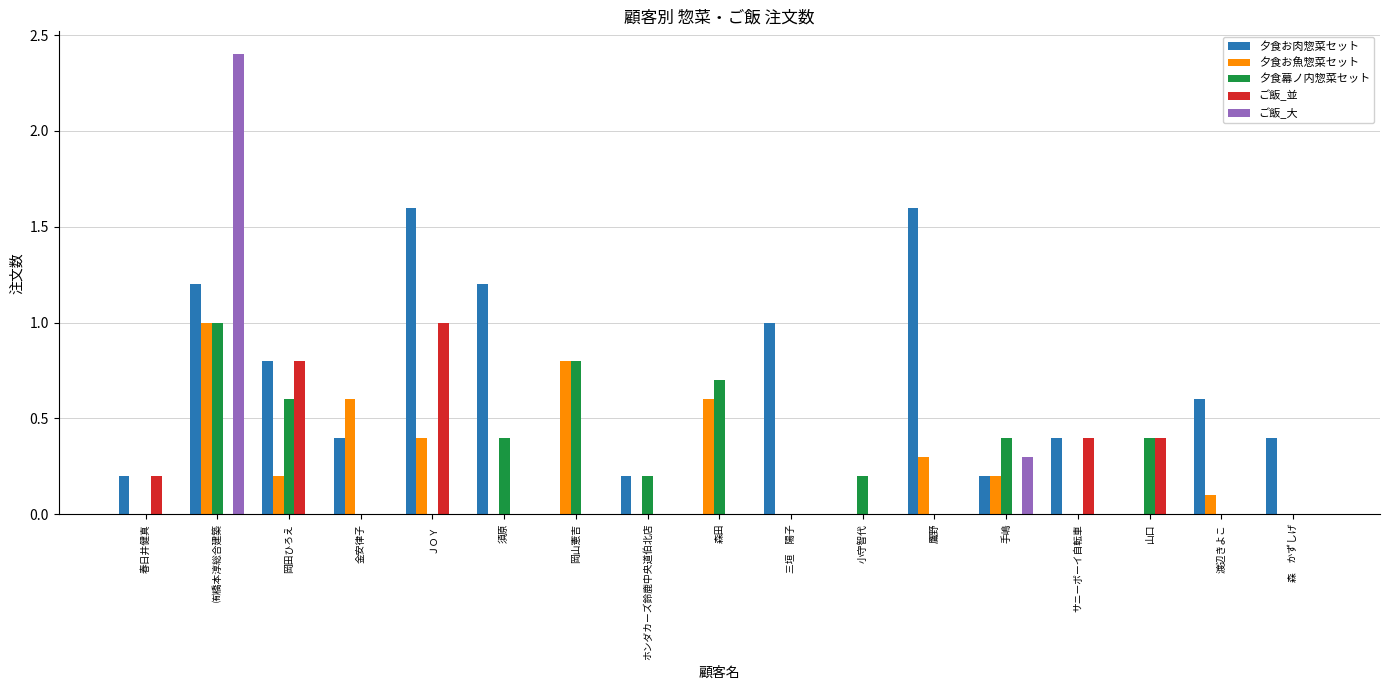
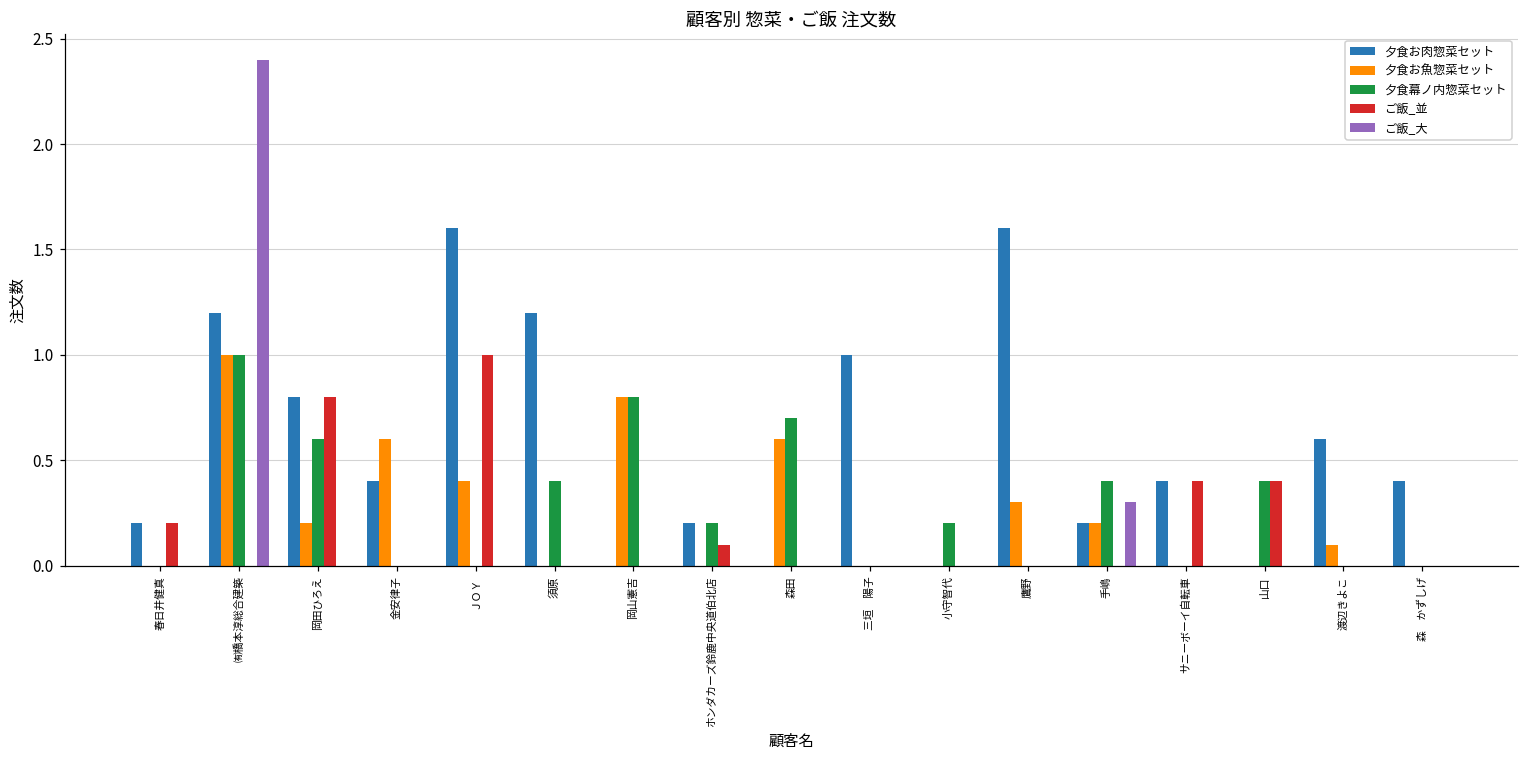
  {
    "夕食お肉惣菜セット": {
      "春日井健真": 0.2,
      "㈲橋本淳総合建築": 1.2,
      "岡田ひろえ": 0.8,
      "金安律子": 0.4,
      "ＪＯＹ": 1.6,
      "須原": 1.2,
      "岡山憲吉": 0.0,
      "ホンダカーズ鈴鹿中央道伯北店": 0.2,
      "森田": 0.0,
      "三垣 陽子": 1.0,
      "小守智代": 0.0,
      "鷹野": 1.6,
      "手嶋": 0.2,
      "サニーボーイ自転車": 0.4,
      "山口": 0.0,
      "渡辺きよこ": 0.6,
      "森 かずしげ": 0.4
    },
    "夕食お魚惣菜セット": {
      "春日井健真": 0.0,
      "㈲橋本淳総合建築": 1.0,
      "岡田ひろえ": 0.2,
      "金安律子": 0.6,
      "ＪＯＹ": 0.4,
      "須原": 0.0,
      "岡山憲吉": 0.8,
      "ホンダカーズ鈴鹿中央道伯北店": 0.0,
      "森田": 0.6,
      "三垣 陽子": 0.0,
      "小守智代": 0.0,
      "鷹野": 0.3,
      "手嶋": 0.2,
      "サニーボーイ自転車": 0.0,
      "山口": 0.0,
      "渡辺きよこ": 0.1,
      "森 かずしげ": 0.0
    },
    "夕食幕ノ内惣菜セット": {
      "春日井健真": 0.0,
      "㈲橋本淳総合建築": 1.0,
      "岡田ひろえ": 0.6,
      "金安律子": 0.0,
      "ＪＯＹ": 0.0,
      "須原": 0.4,
      "岡山憲吉": 0.8,
      "ホンダカーズ鈴鹿中央道伯北店": 0.2,
      "森田": 0.7,
      "三垣 陽子": 0.0,
      "小守智代": 0.2,
      "鷹野": 0.0,
      "手嶋": 0.4,
      "サニーボーイ自転車": 0.0,
      "山口": 0.4,
      "渡辺きよこ": 0.0,
      "森 かずしげ": 0.0
    },
    "ご飯_並": {
      "春日井健真": 0.2,
      "㈲橋本淳総合建築": 0.0,
      "岡田ひろえ": 0.8,
      "金安律子": 0.0,
      "ＪＯＹ": 1.0,
      "須原": 0.0,
      "岡山憲吉": 0.0,
-     "ホンダカーズ鈴鹿中央道伯北店": 0.0,
+     "ホンダカーズ鈴鹿中央道伯北店": 0.1,
      "森田": 0.0,
      "三垣 陽子": 0.0,
      "小守智代": 0.0,
      "鷹野": 0.0,
      "手嶋": 0.0,
      "サニーボーイ自転車": 0.4,
      "山口": 0.4,
      "渡辺きよこ": 0.0,
      "森 かずしげ": 0.0
    },
    "ご飯_大": {
      "春日井健真": 0.0,
      "㈲橋本淳総合建築": 2.4,
      "岡田ひろえ": 0.0,
      "金安律子": 0.0,
      "ＪＯＹ": 0.0,
      "須原": 0.0,
      "岡山憲吉": 0.0,
      "ホンダカーズ鈴鹿中央道伯北店": 0.0,
      "森田": 0.0,
      "三垣 陽子": 0.0,
      "小守智代": 0.0,
      "鷹野": 0.0,
      "手嶋": 0.3,
      "サニーボーイ自転車": 0.0,
      "山口": 0.0,
      "渡辺きよこ": 0.0,
      "森 かずしげ": 0.0
    }
  }
